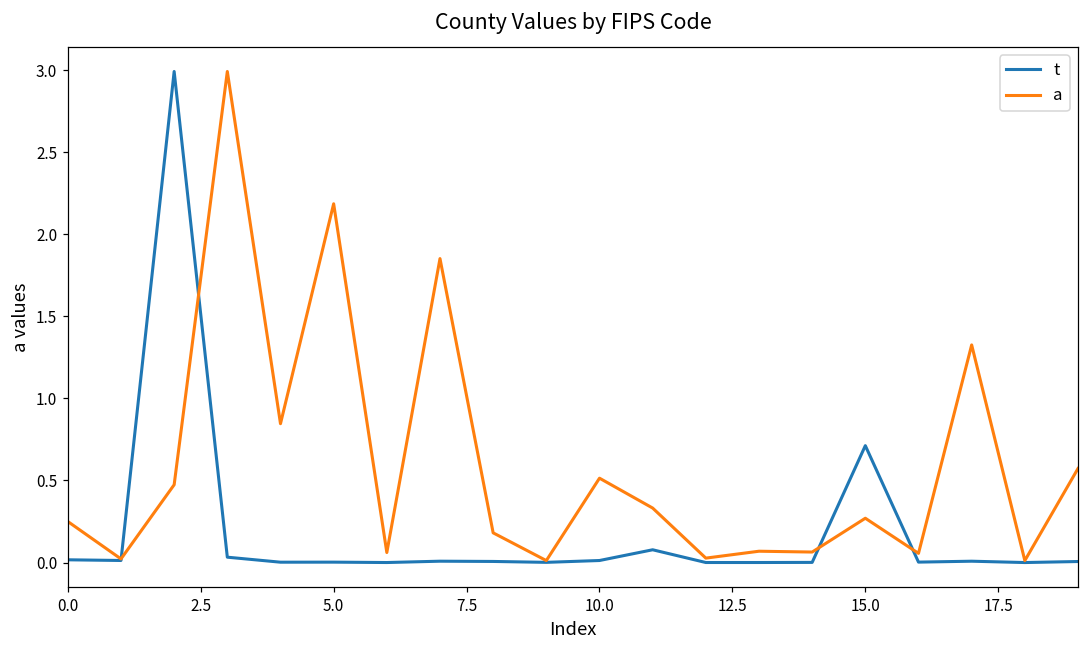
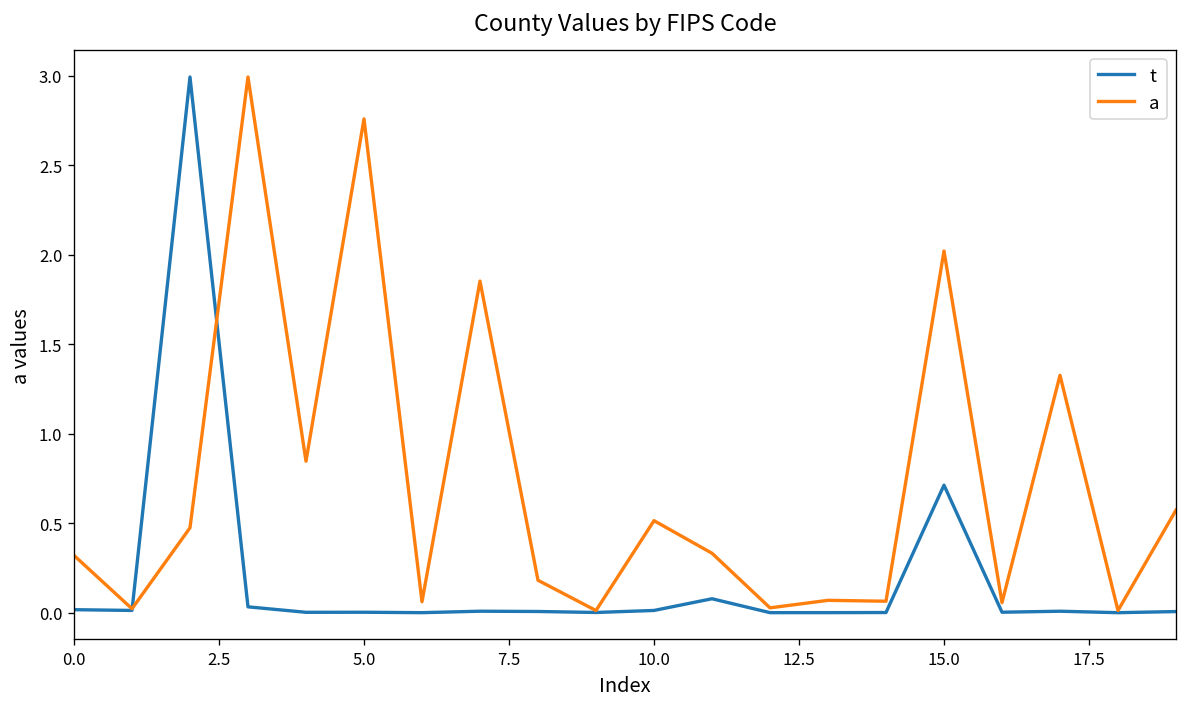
  {
    "t": {
      "0.0": 0.02,
      "5.0": 0.00,
      "10.0": 0.01,
      "15.0": 0.71
    },
    "a": {
-     "0.0": 0.25,
-     "5.0": 2.19,
+     "0.0": 0.32,
+     "5.0": 2.76,
      "10.0": 0.51,
-     "15.0": 0.27
+     "15.0": 2.02
    }
  }
